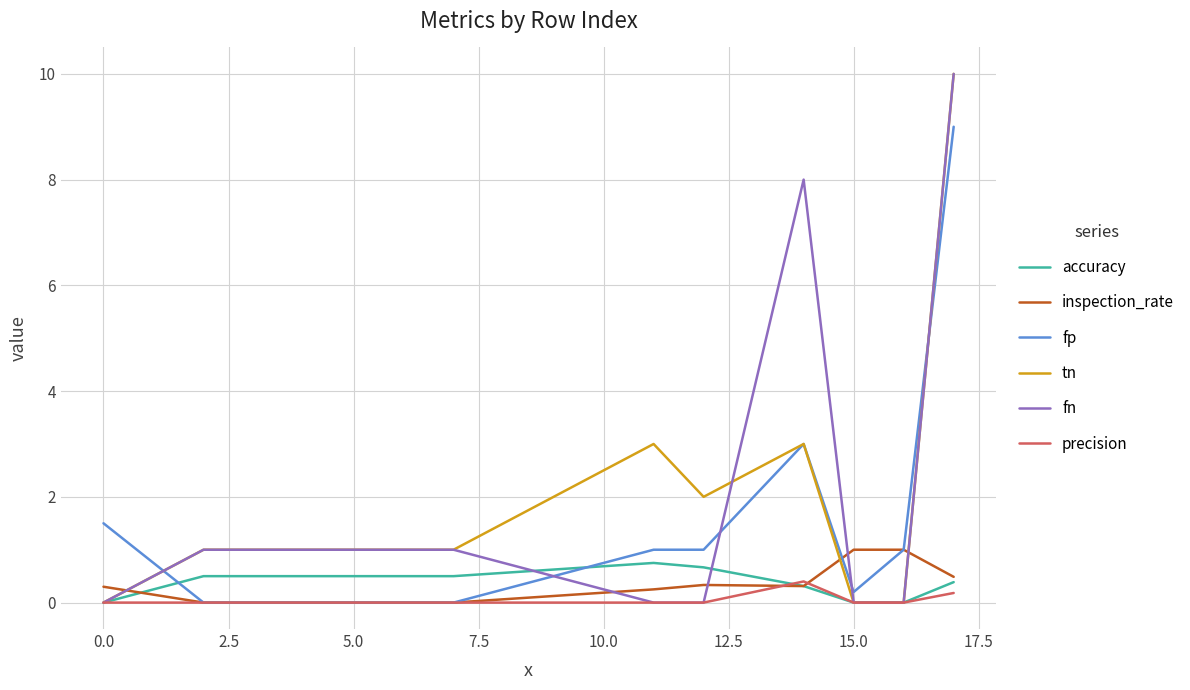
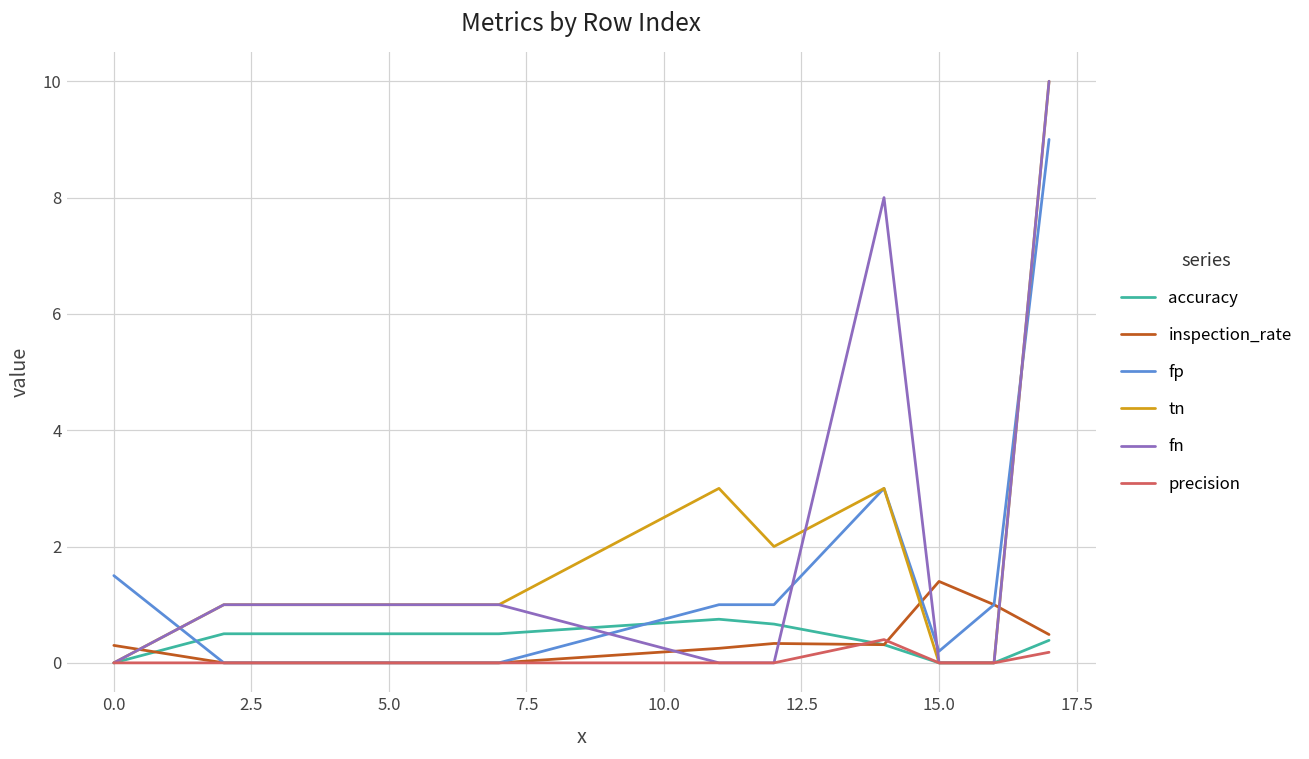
  {
    "inspection_rate": {
      "0.0": 0.3,
-     "15.0": 1.0
+     "15.0": 1.4
    },
    "fp": {
      "0.0": 1.5,
      "15.0": 0.2
    }
  }
